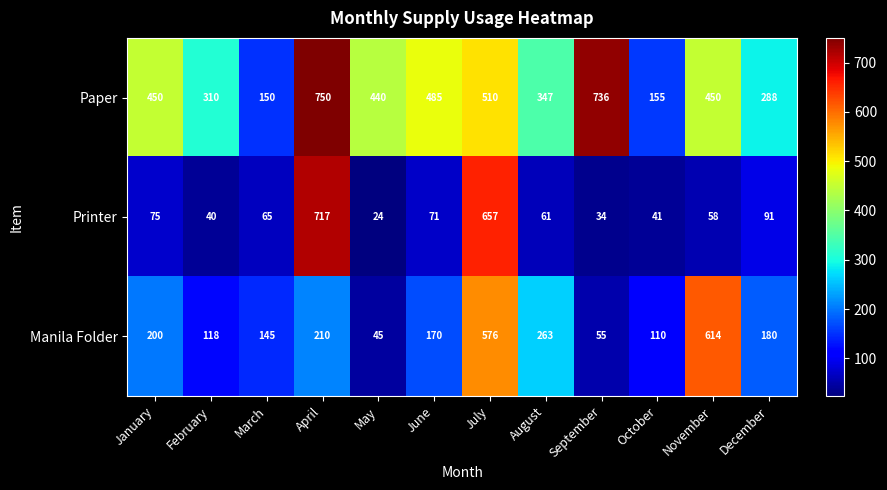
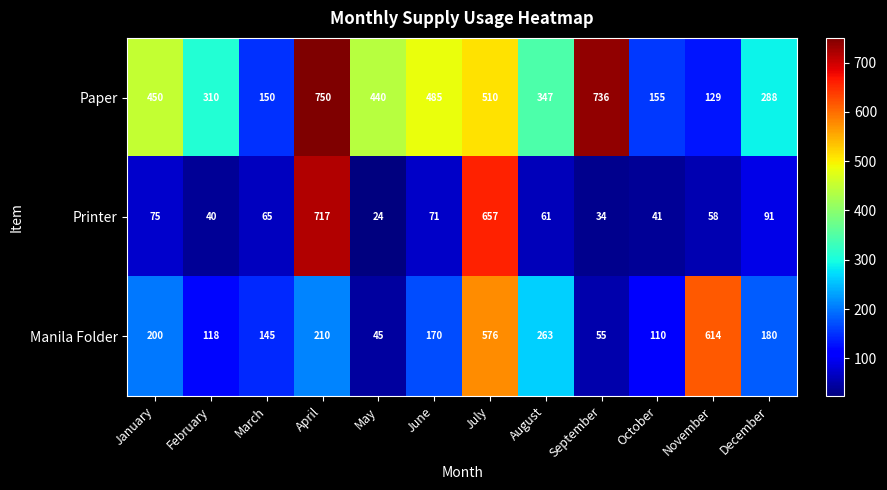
  {
    "Paper": {
      "January": 450,
      "February": 310,
      "March": 150,
      "April": 750,
      "May": 440,
      "June": 485,
      "July": 510,
      "August": 347,
      "September": 736,
      "October": 155,
-     "November": 450,
+     "November": 129,
      "December": 288
    },
    "Printer": {
      "January": 75,
      "February": 40,
      "March": 65,
      "April": 717,
      "May": 24,
      "June": 71,
      "July": 657,
      "August": 61,
      "September": 34,
      "October": 41,
      "November": 58,
      "December": 91
    },
    "Manila Folder": {
      "January": 200,
      "February": 118,
      "March": 145,
      "April": 210,
      "May": 45,
      "June": 170,
      "July": 576,
      "August": 263,
      "September": 55,
      "October": 110,
      "November": 614,
      "December": 180
    }
  }
